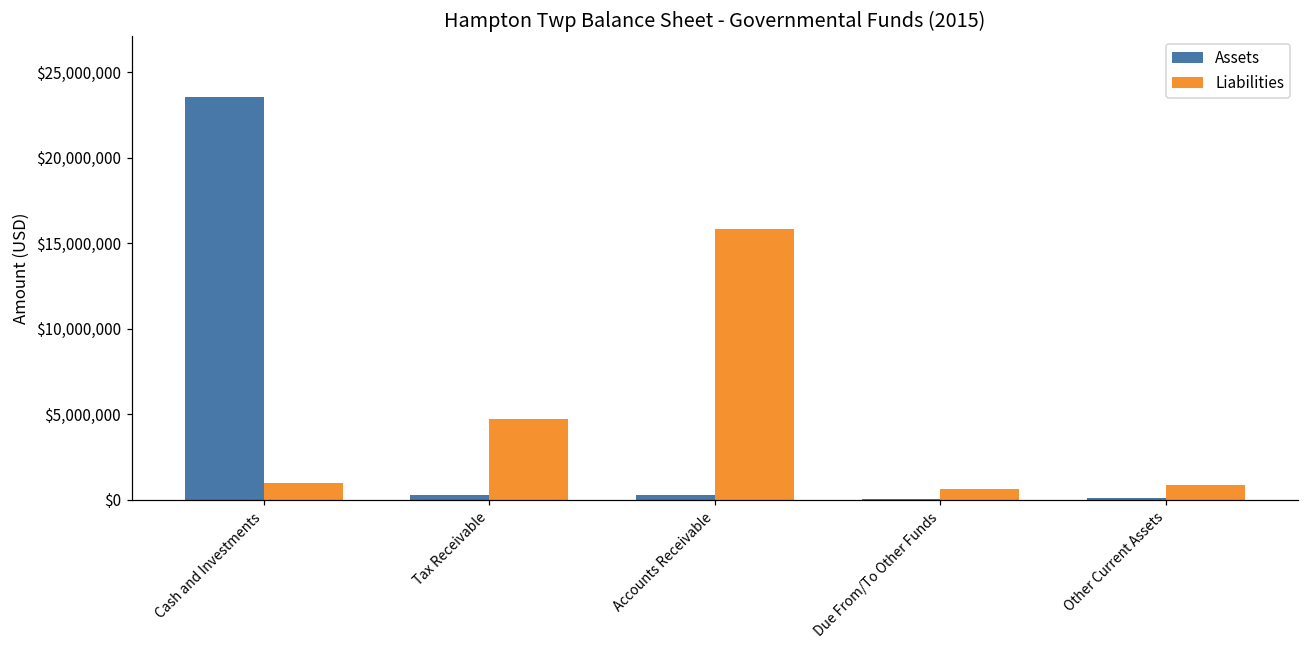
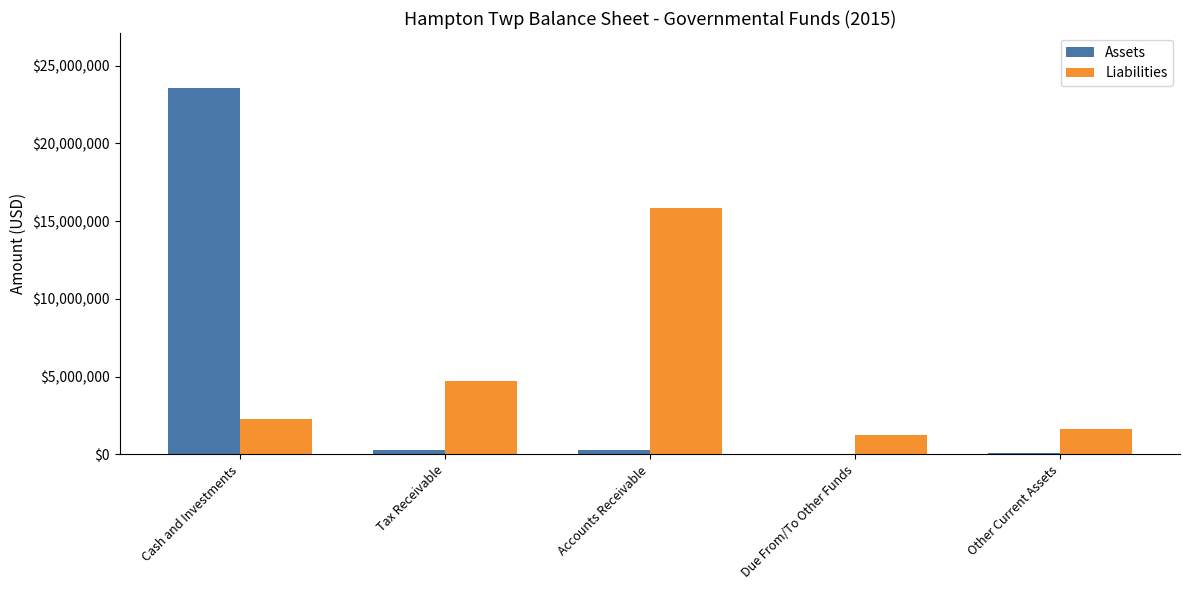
  {
    "Assets": {
      "Cash and Investments": "$23,600,000",
      "Tax Receivable": "$300,000",
      "Accounts Receivable": "$300,000"
    },
    "Liabilities": {
-     "Cash and Investments": "$1,000,000",
+     "Cash and Investments": "$2,300,000",
      "Tax Receivable": "$4,700,000",
      "Accounts Receivable": "$15,800,000",
-     "Due From/To Other Funds": "$700,000",
-     "Other Current Assets": "$900,000"
+     "Due From/To Other Funds": "$1,200,000",
+     "Other Current Assets": "$1,600,000"
    }
  }
